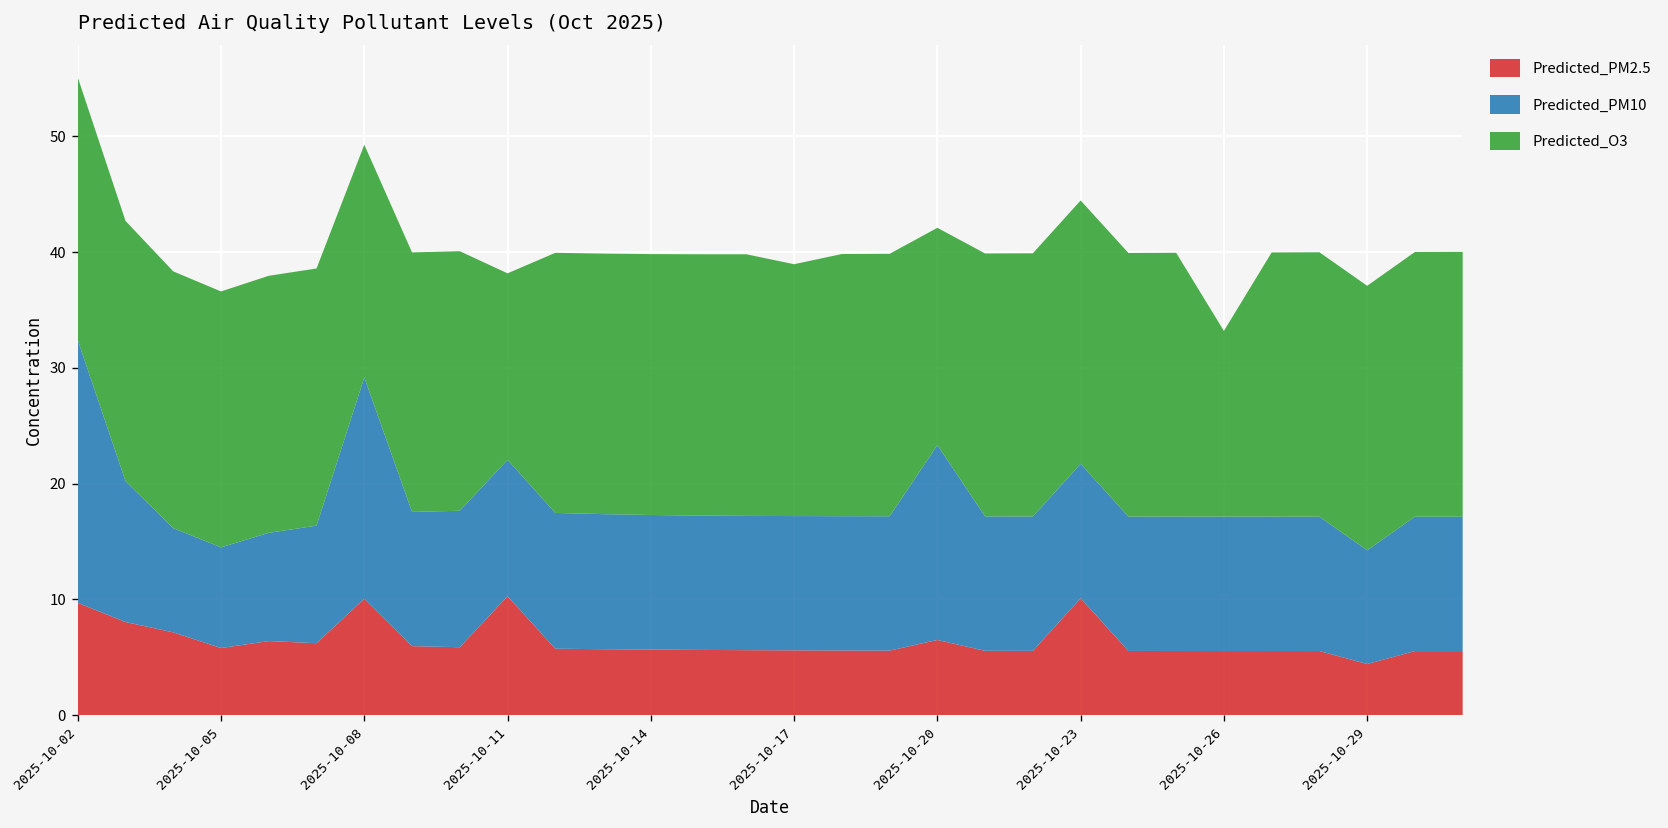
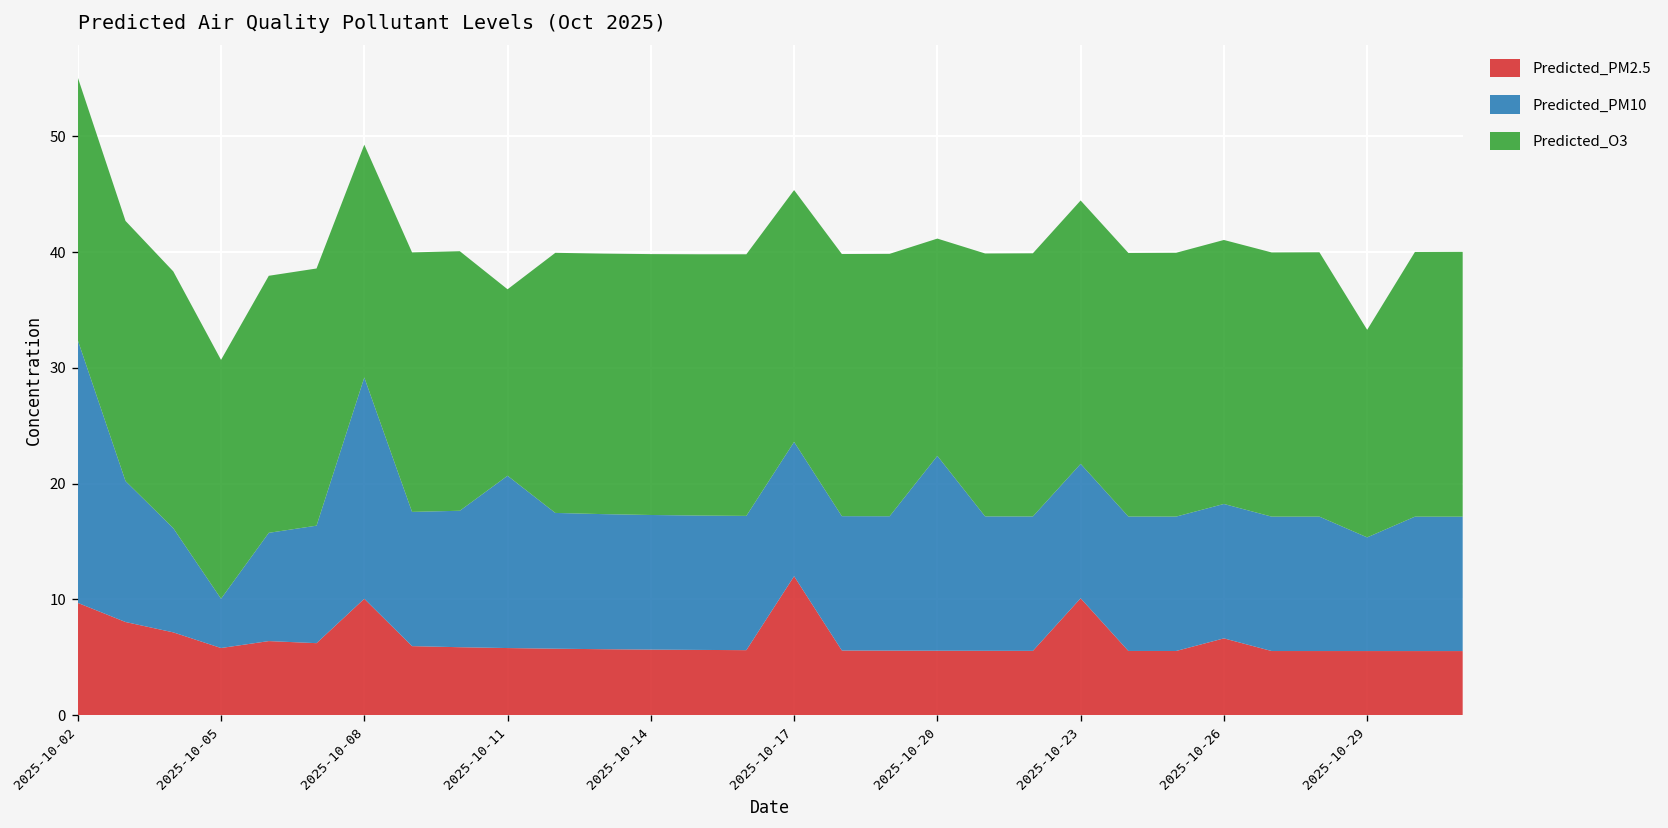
  {
    "Predicted_PM2.5": {
      "2025-10-02": 10,
      "2025-10-05": 6,
      "2025-10-08": 10,
-     "2025-10-11": 10,
+     "2025-10-11": 6,
      "2025-10-14": 6,
-     "2025-10-17": 6,
-     "2025-10-20": 6.5,
+     "2025-10-17": 12,
+     "2025-10-20": 5.6,
      "2025-10-23": 10,
-     "2025-10-26": 6,
-     "2025-10-29": 4
+     "2025-10-26": 7,
+     "2025-10-29": 6
    },
    "Predicted_PM10": {
      "2025-10-02": 23,
-     "2025-10-05": 9,
+     "2025-10-05": 4,
      "2025-10-08": 19,
-     "2025-10-11": 12,
+     "2025-10-11": 15,
      "2025-10-14": 12,
      "2025-10-17": 12,
      "2025-10-20": 17,
      "2025-10-23": 12,
      "2025-10-26": 12,
      "2025-10-29": 10
    },
    "Predicted_O3": {
      "2025-10-02": 23,
-     "2025-10-05": 22,
+     "2025-10-05": 21,
      "2025-10-08": 20,
      "2025-10-11": 16,
      "2025-10-14": 23,
      "2025-10-17": 22,
      "2025-10-20": 19,
      "2025-10-23": 23,
-     "2025-10-26": 16,
-     "2025-10-29": 23
+     "2025-10-26": 23,
+     "2025-10-29": 18
    }
  }
